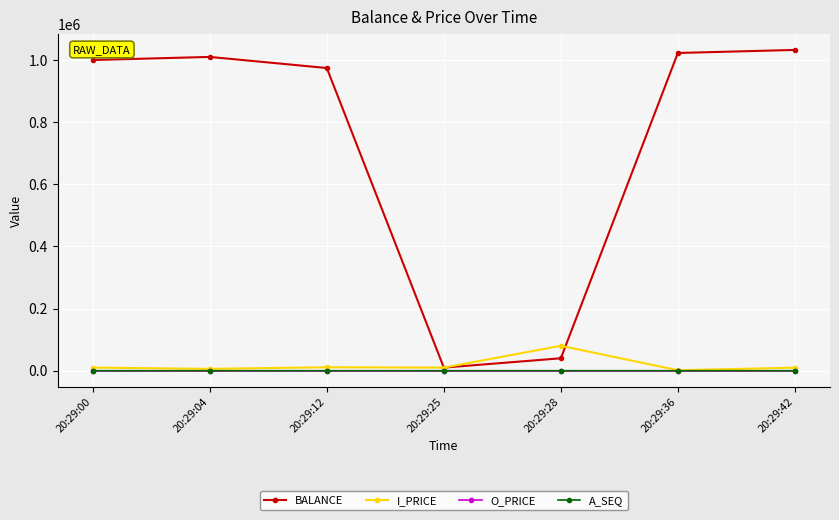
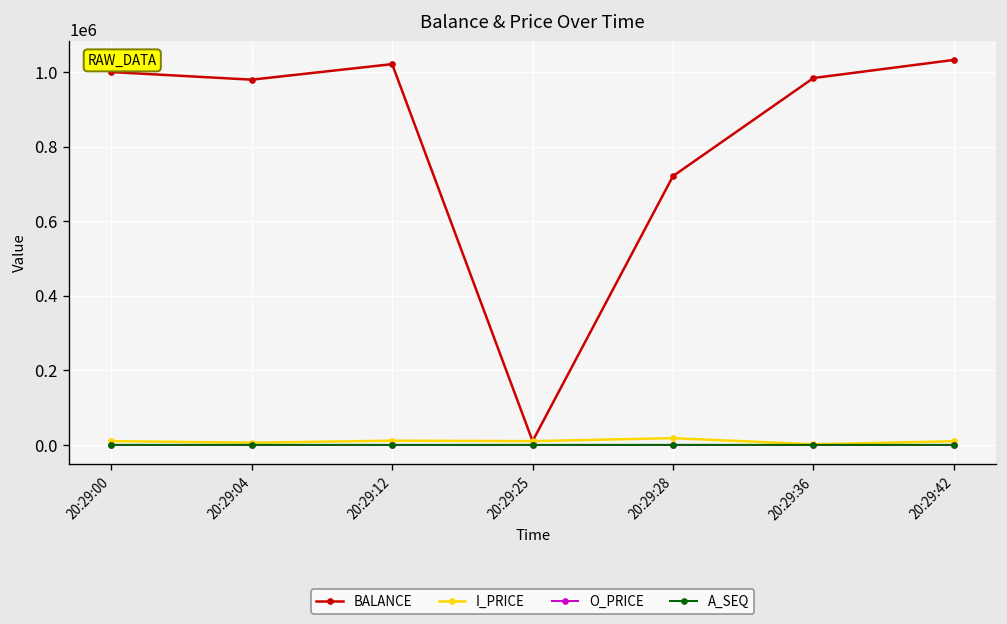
  {
    "BALANCE": {
      "20:29:00": 1000000,
-     "20:29:04": 1010000,
-     "20:29:12": 970000,
-     "20:29:28": 40000,
-     "20:29:36": 1020000,
+     "20:29:04": 980000,
+     "20:29:12": 1020000,
+     "20:29:28": 720000,
+     "20:29:36": 980000,
      "20:29:42": 1030000
    },
    "I_PRICE": {
      "20:29:00": 10000,
      "20:29:12": 10000,
-     "20:29:28": 80000,
+     "20:29:28": 20000,
      "20:29:42": 10000
    },
    "A_SEQ": {
      "20:29:00": 0,
      "20:29:12": 0,
      "20:29:25": 0,
      "20:29:28": 0,
      "20:29:42": 0
    }
  }
